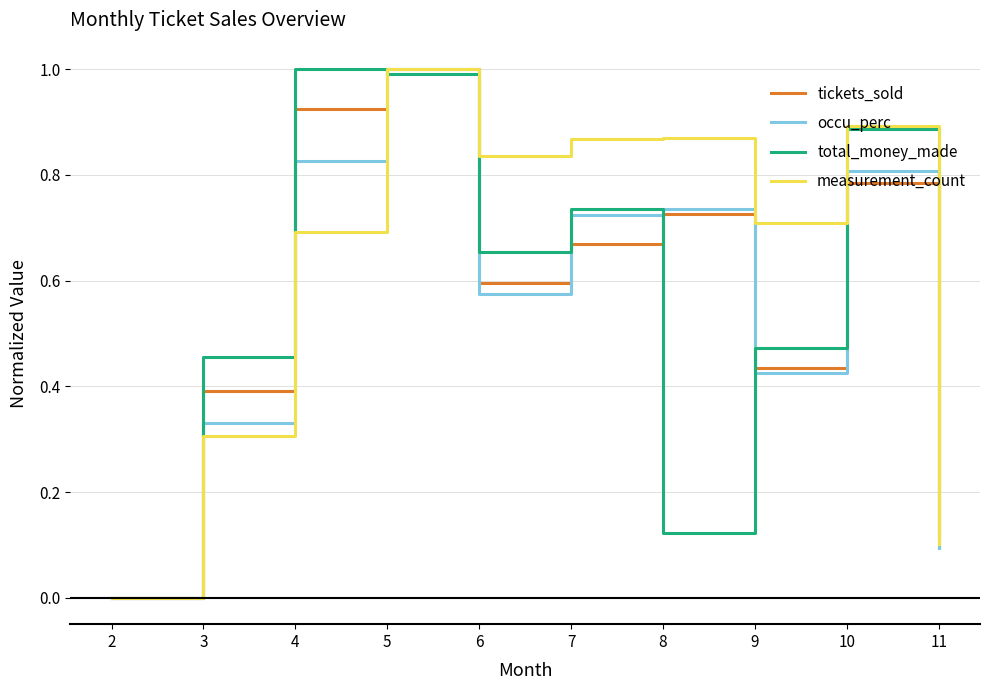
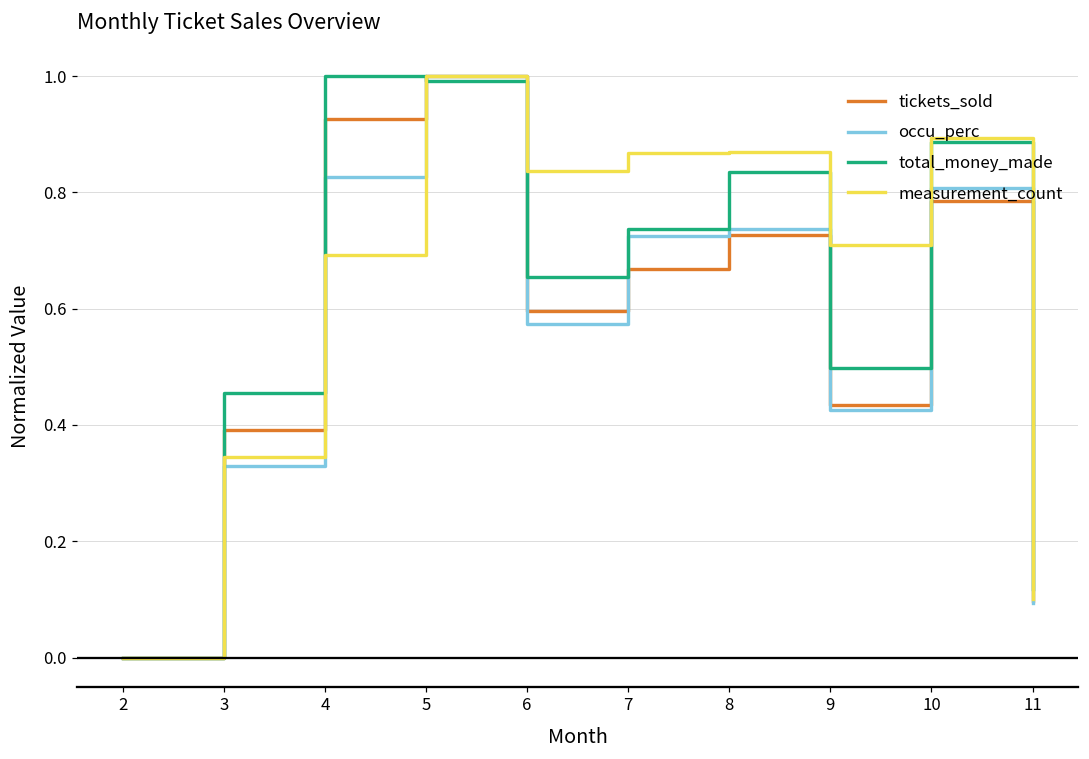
  {
    "tickets_sold": {
      "3": 0.39,
      "4": 0.93,
      "6": 0.60,
      "7": 0.67,
      "8": 0.73,
      "9": 0.43,
      "10": 0.78
    },
    "occu_perc": {
      "3": 0.33,
      "4": 0.83,
      "6": 0.57,
      "7": 0.72,
      "8": 0.74,
      "9": 0.42,
      "10": 0.81
    },
    "total_money_made": {
      "3": 0.46,
      "4": 1.00,
      "5": 0.99,
      "6": 0.65,
      "7": 0.74,
-     "8": 0.12,
-     "9": 0.47,
+     "8": 0.83,
+     "9": 0.50,
      "10": 0.89,
      "11": 0.12
    },
    "measurement_count": {
-     "3": 0.31,
+     "3": 0.35,
      "4": 0.69,
      "6": 0.84,
      "7": 0.87,
      "8": 0.87,
      "9": 0.71,
      "10": 0.89
    }
  }
